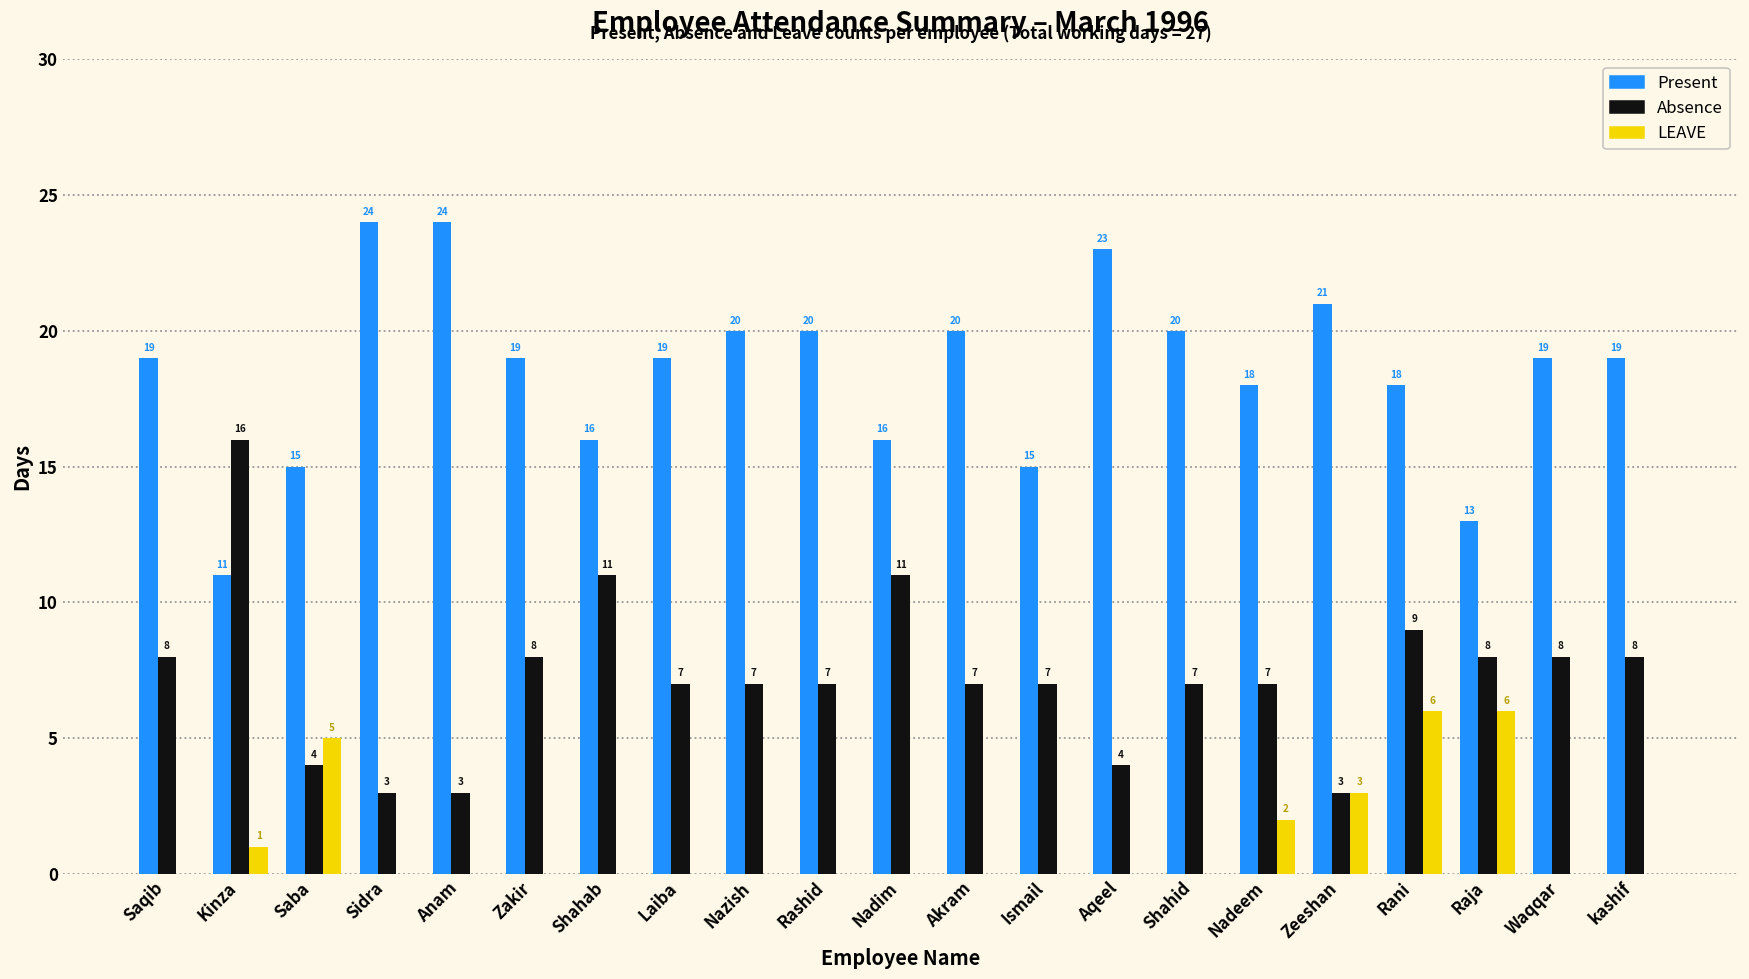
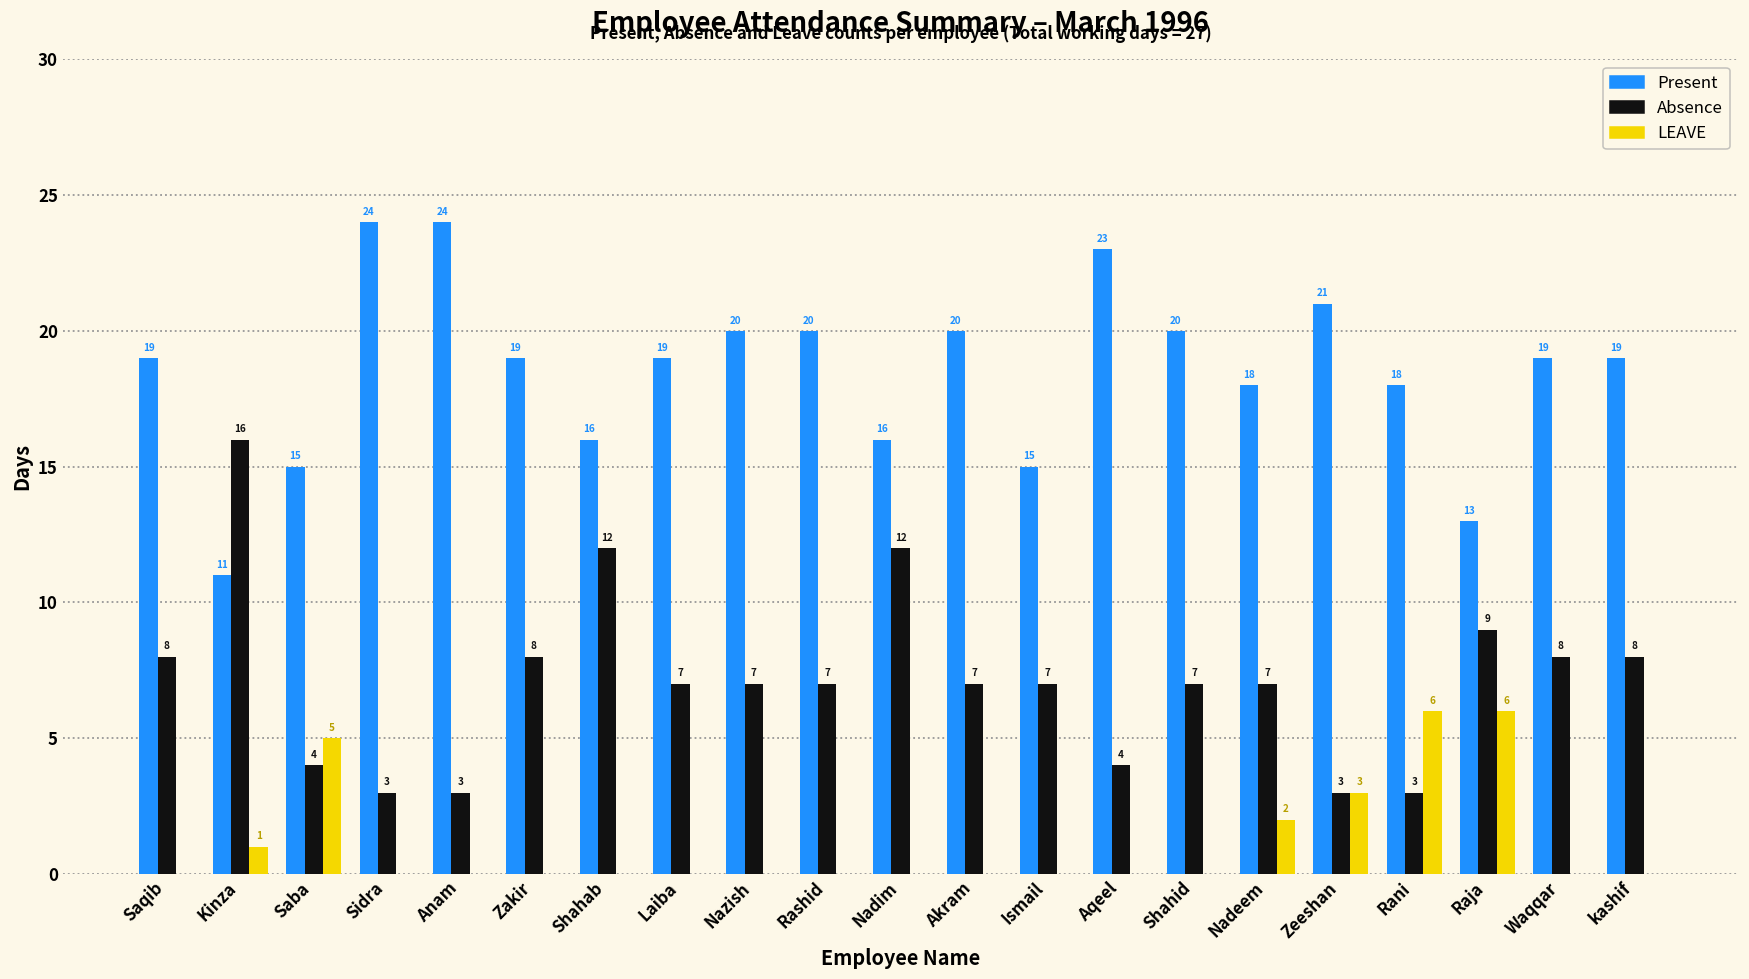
  {
    "Present": {
      "Saqib": 19,
      "Kinza": 11,
      "Saba": 15,
      "Sidra": 24,
      "Anam": 24,
      "Zakir": 19,
      "Shahab": 16,
      "Laiba": 19,
      "Nazish": 20,
      "Rashid": 20,
      "Nadim": 16,
      "Akram": 20,
      "Ismail": 15,
      "Aqeel": 23,
      "Shahid": 20,
      "Nadeem": 18,
      "Zeeshan": 21,
      "Rani": 18,
      "Raja": 13,
      "Waqqar": 19,
      "kashif": 19
    },
    "Absence": {
      "Saqib": 8,
      "Kinza": 16,
      "Saba": 4,
      "Sidra": 3,
      "Anam": 3,
      "Zakir": 8,
-     "Shahab": 11,
+     "Shahab": 12,
      "Laiba": 7,
      "Nazish": 7,
      "Rashid": 7,
-     "Nadim": 11,
+     "Nadim": 12,
      "Akram": 7,
      "Ismail": 7,
      "Aqeel": 4,
      "Shahid": 7,
      "Nadeem": 7,
      "Zeeshan": 3,
-     "Rani": 9,
-     "Raja": 8,
+     "Rani": 3,
+     "Raja": 9,
      "Waqqar": 8,
      "kashif": 8
    },
    "LEAVE": {
      "Kinza": 1,
      "Saba": 5,
      "Nadeem": 2,
      "Zeeshan": 3,
      "Rani": 6,
      "Raja": 6
    }
  }
